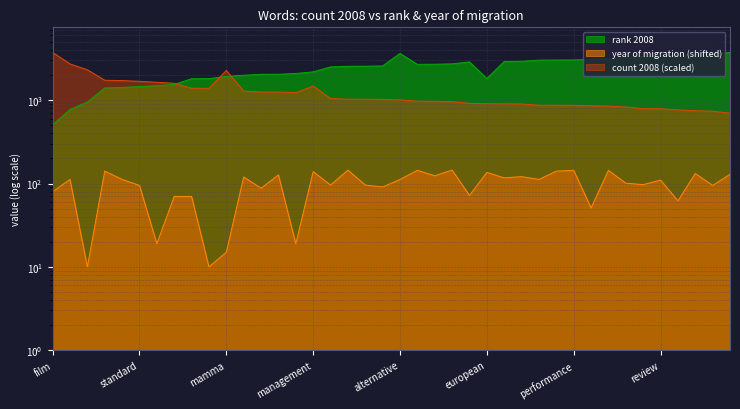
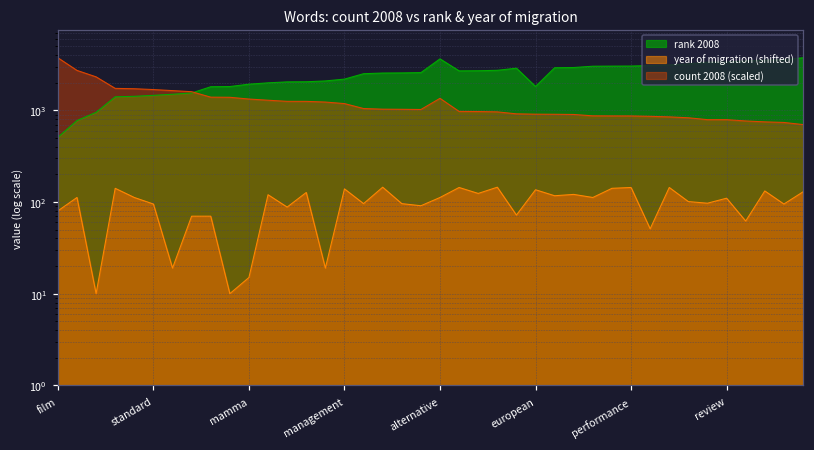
  {
    "rank 2008": {
      "film": 500,
      "standard": 1500,
      "mamma": 1900,
      "management": 2200,
      "alternative": 4000,
      "european": 1800,
      "performance": 3000
    },
    "year of migration (shifted)": {
      "film": 80,
      "standard": 100,
      "mamma": 15,
      "management": 140,
      "alternative": 110,
      "european": 140,
      "performance": 140,
      "review": 110
    },
    "count 2008 (scaled)": {
      "film": 4000,
      "standard": 1700,
-     "mamma": 2300,
-     "management": 1500,
-     "alternative": 1000,
+     "mamma": 1300,
+     "management": 1200,
+     "alternative": 1400,
      "european": 900,
      "performance": 900,
      "review": 800
    }
  }
